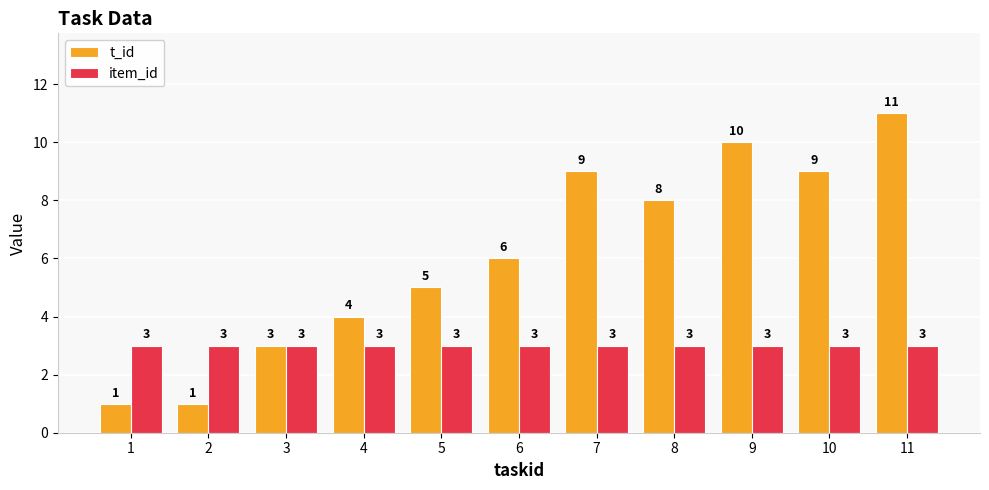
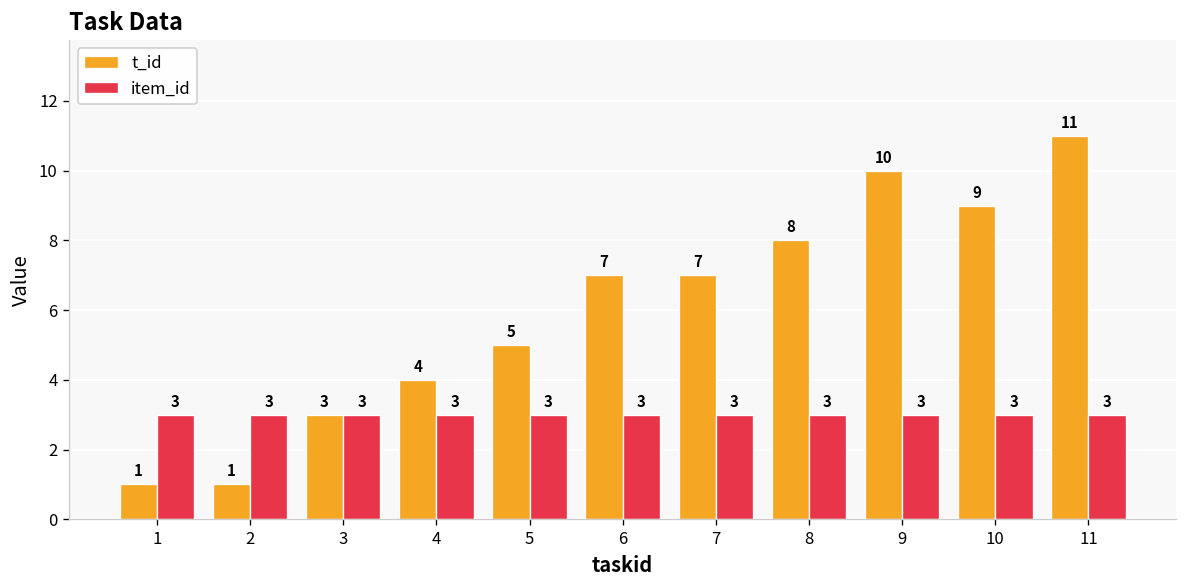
  {
    "t_id": {
      "1": 1,
      "2": 1,
      "3": 3,
      "4": 4,
      "5": 5,
-     "6": 6,
-     "7": 9,
+     "6": 7,
+     "7": 7,
      "8": 8,
      "9": 10,
      "10": 9,
      "11": 11
    },
    "item_id": {
      "1": 3,
      "2": 3,
      "3": 3,
      "4": 3,
      "5": 3,
      "6": 3,
      "7": 3,
      "8": 3,
      "9": 3,
      "10": 3,
      "11": 3
    }
  }
